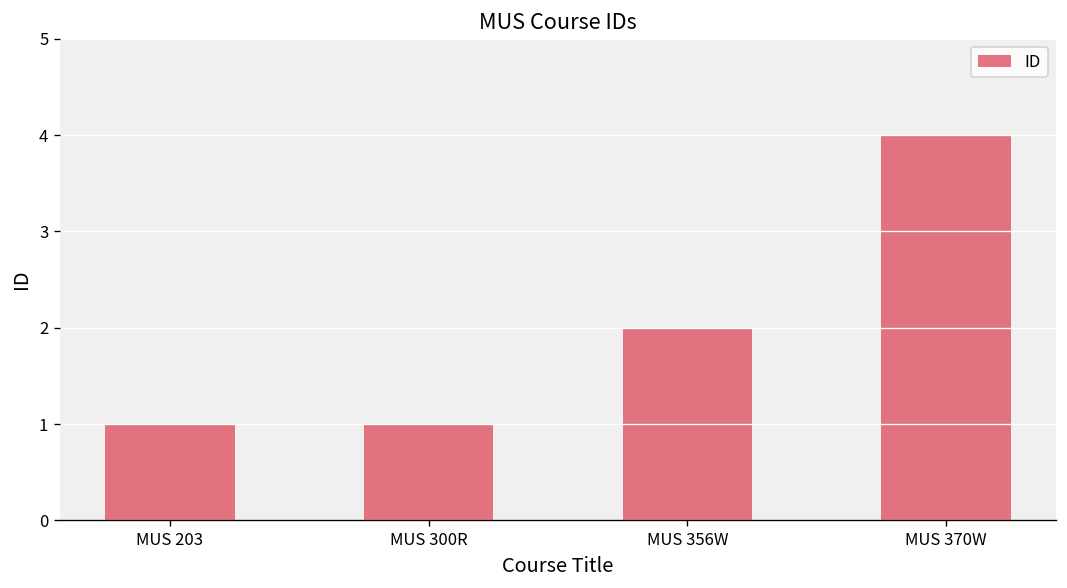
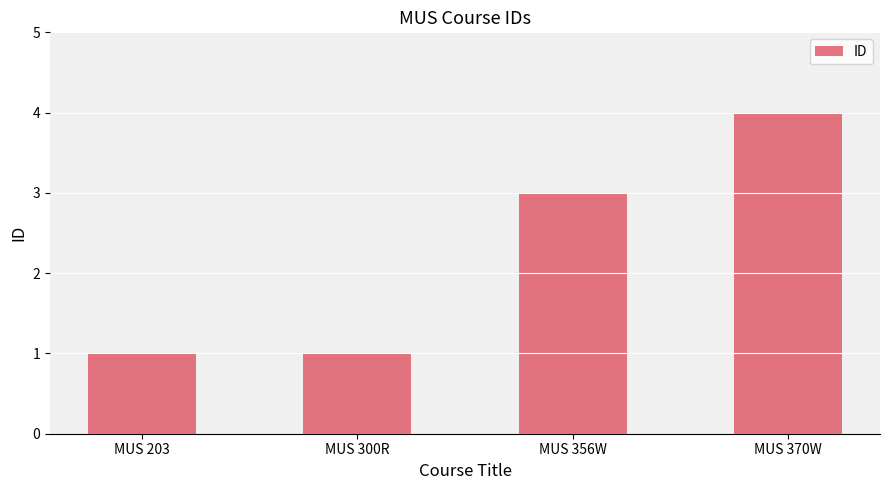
  {
    "MUS 203": 1,
    "MUS 300R": 1,
-   "MUS 356W": 2,
+   "MUS 356W": 3,
    "MUS 370W": 4
  }
